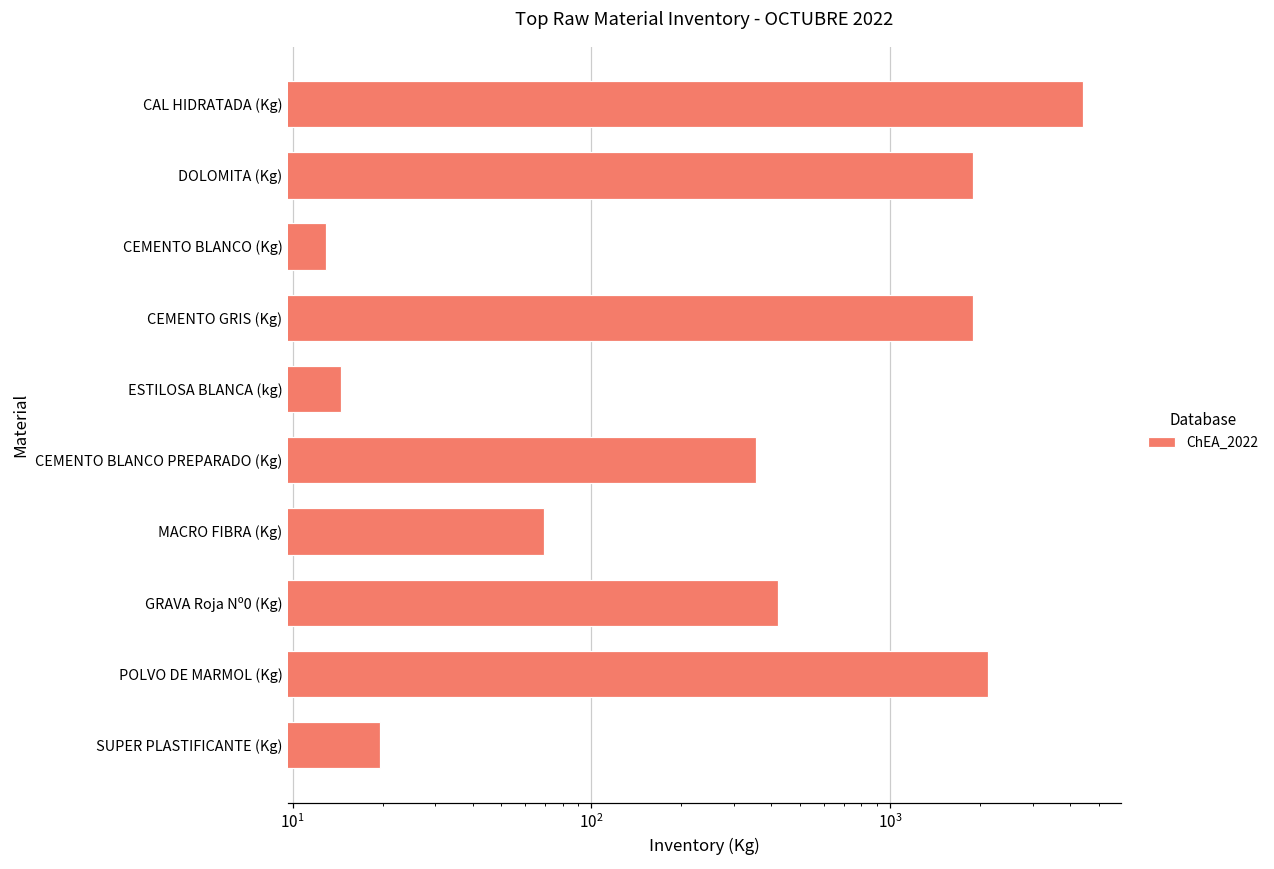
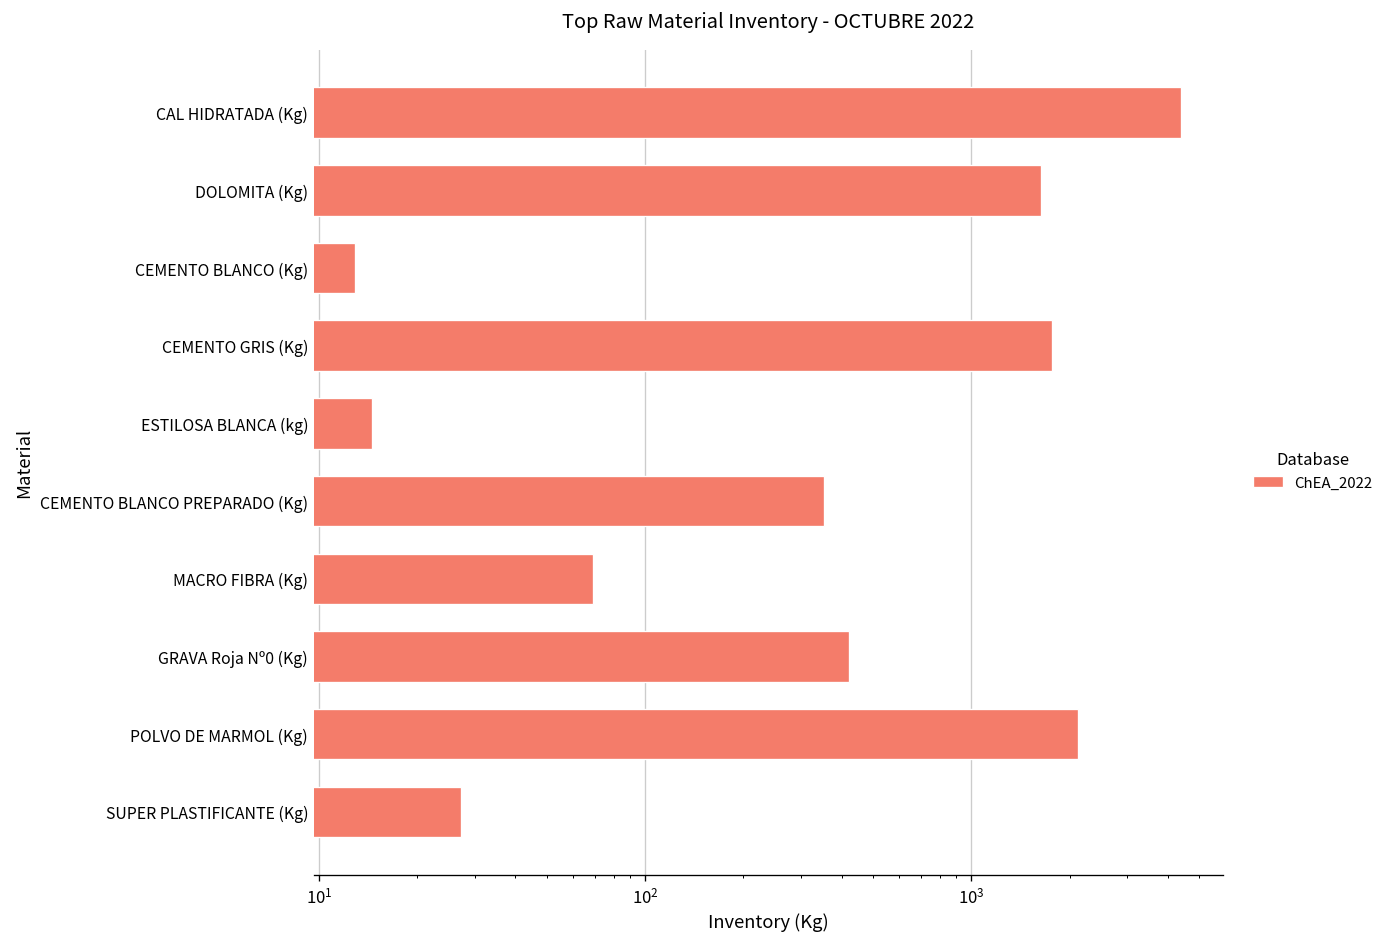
  {
    "CAL HIDRATADA (Kg)": 4400,
-   "DOLOMITA (Kg)": 1900,
+   "DOLOMITA (Kg)": 1600,
    "CEMENTO BLANCO (Kg)": 13,
-   "CEMENTO GRIS (Kg)": 1900,
+   "CEMENTO GRIS (Kg)": 1800,
    "ESTILOSA BLANCA (kg)": 15,
    "CEMENTO BLANCO PREPARADO (Kg)": 350,
    "MACRO FIBRA (Kg)": 69,
    "GRAVA Roja Nº0 (Kg)": 420,
    "POLVO DE MARMOL (Kg)": 2100,
-   "SUPER PLASTIFICANTE (Kg)": 20
+   "SUPER PLASTIFICANTE (Kg)": 27
  }
